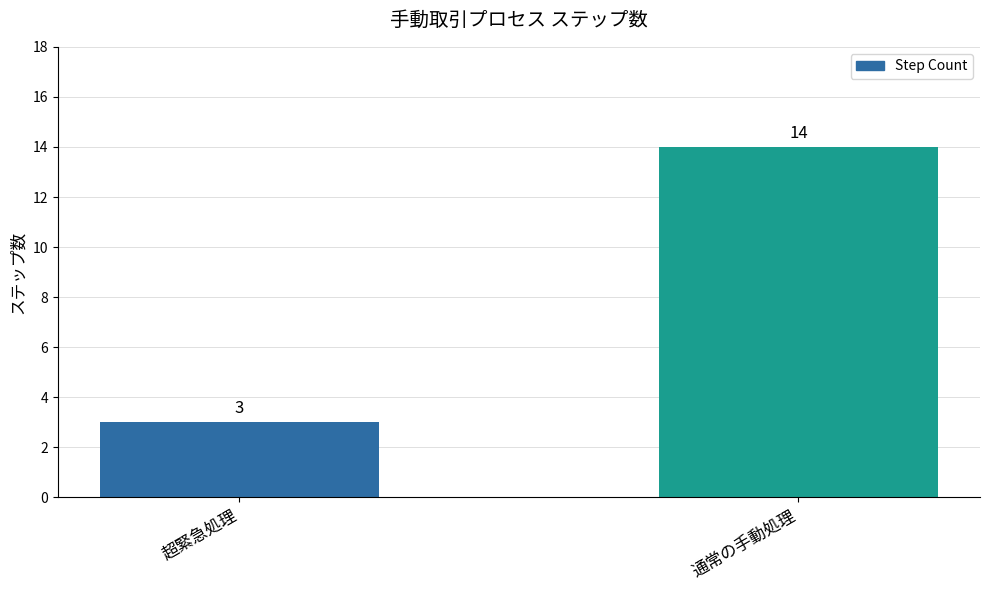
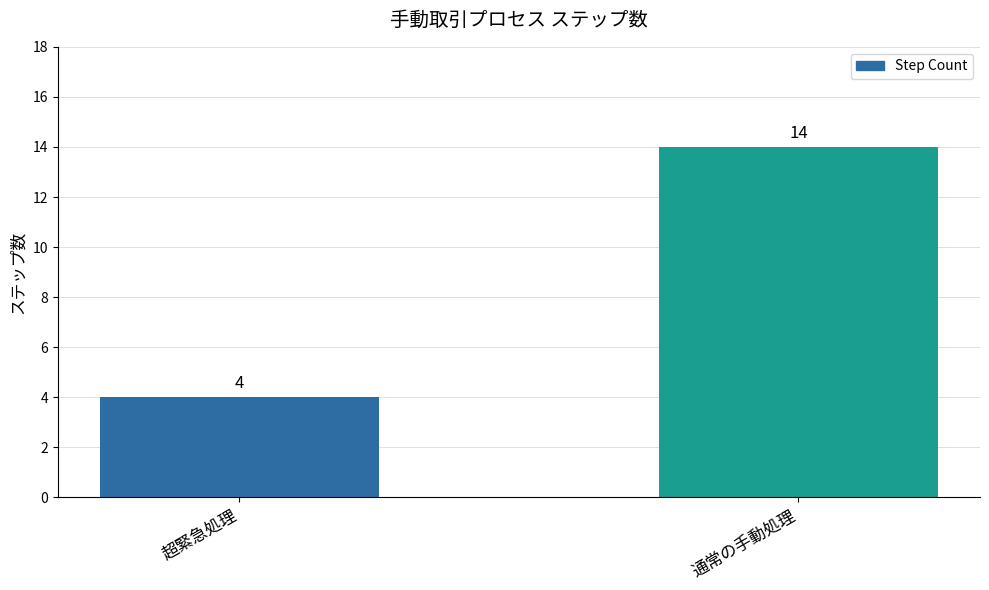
  {
-   "超緊急処理": 3,
+   "超緊急処理": 4,
    "通常の手動処理": 14
  }
